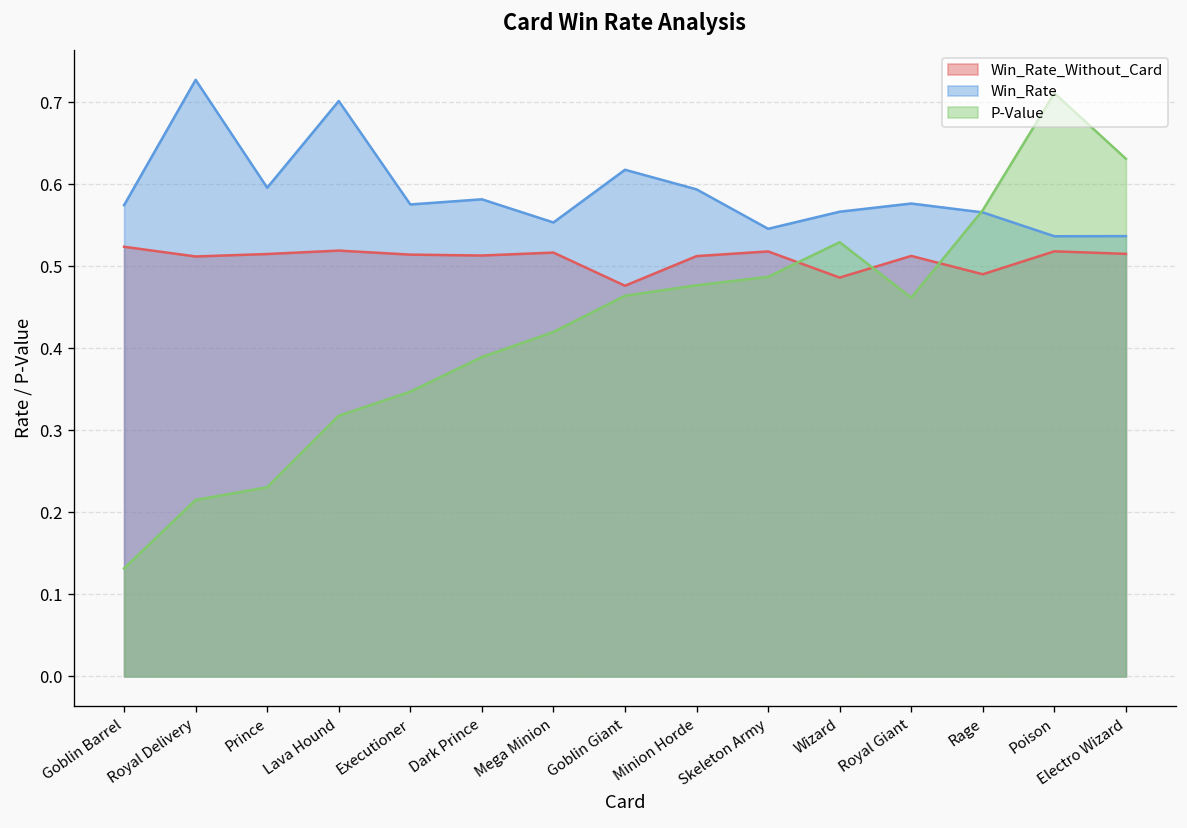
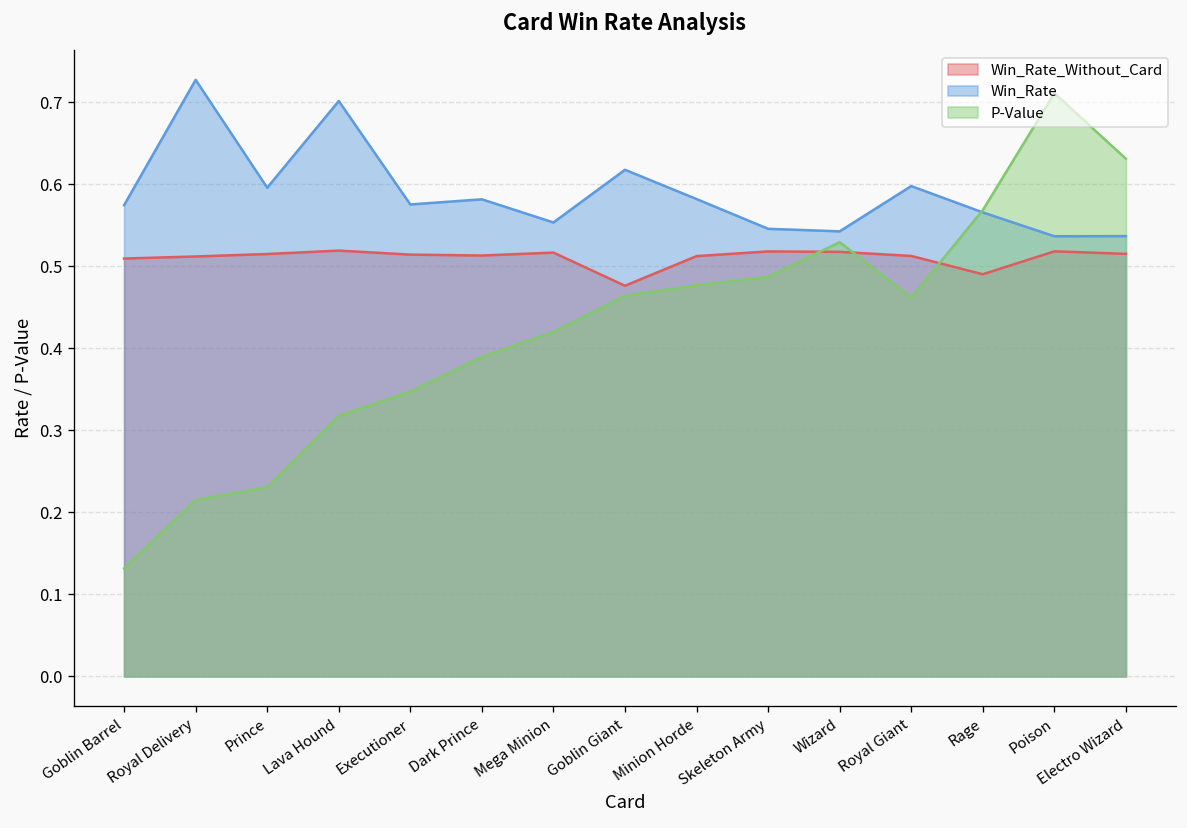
  {
    "Win_Rate_Without_Card": {
-     "Goblin Barrel": 0.52,
+     "Goblin Barrel": 0.51,
      "Royal Delivery": 0.51,
      "Prince": 0.51,
      "Lava Hound": 0.52,
      "Executioner": 0.51,
      "Dark Prince": 0.51,
      "Mega Minion": 0.52,
      "Goblin Giant": 0.48,
      "Minion Horde": 0.51,
      "Skeleton Army": 0.52,
-     "Wizard": 0.49,
+     "Wizard": 0.52,
      "Royal Giant": 0.51,
      "Rage": 0.49,
      "Poison": 0.52,
      "Electro Wizard": 0.52
    },
    "Win_Rate": {
      "Goblin Barrel": 0.57,
      "Royal Delivery": 0.73,
      "Prince": 0.60,
      "Lava Hound": 0.70,
      "Executioner": 0.58,
      "Dark Prince": 0.58,
      "Mega Minion": 0.55,
      "Goblin Giant": 0.62,
-     "Minion Horde": 0.59,
+     "Minion Horde": 0.58,
      "Skeleton Army": 0.55,
-     "Wizard": 0.57,
-     "Royal Giant": 0.58,
+     "Wizard": 0.54,
+     "Royal Giant": 0.60,
      "Poison": 0.54,
      "Electro Wizard": 0.54
    },
    "P-Value": {
      "Goblin Barrel": 0.13,
      "Royal Delivery": 0.22,
      "Prince": 0.23,
      "Lava Hound": 0.32,
      "Executioner": 0.35,
      "Dark Prince": 0.39,
      "Mega Minion": 0.42,
      "Goblin Giant": 0.46,
      "Minion Horde": 0.48,
      "Skeleton Army": 0.49,
      "Wizard": 0.53,
      "Royal Giant": 0.46,
      "Electro Wizard": 0.63
    }
  }
